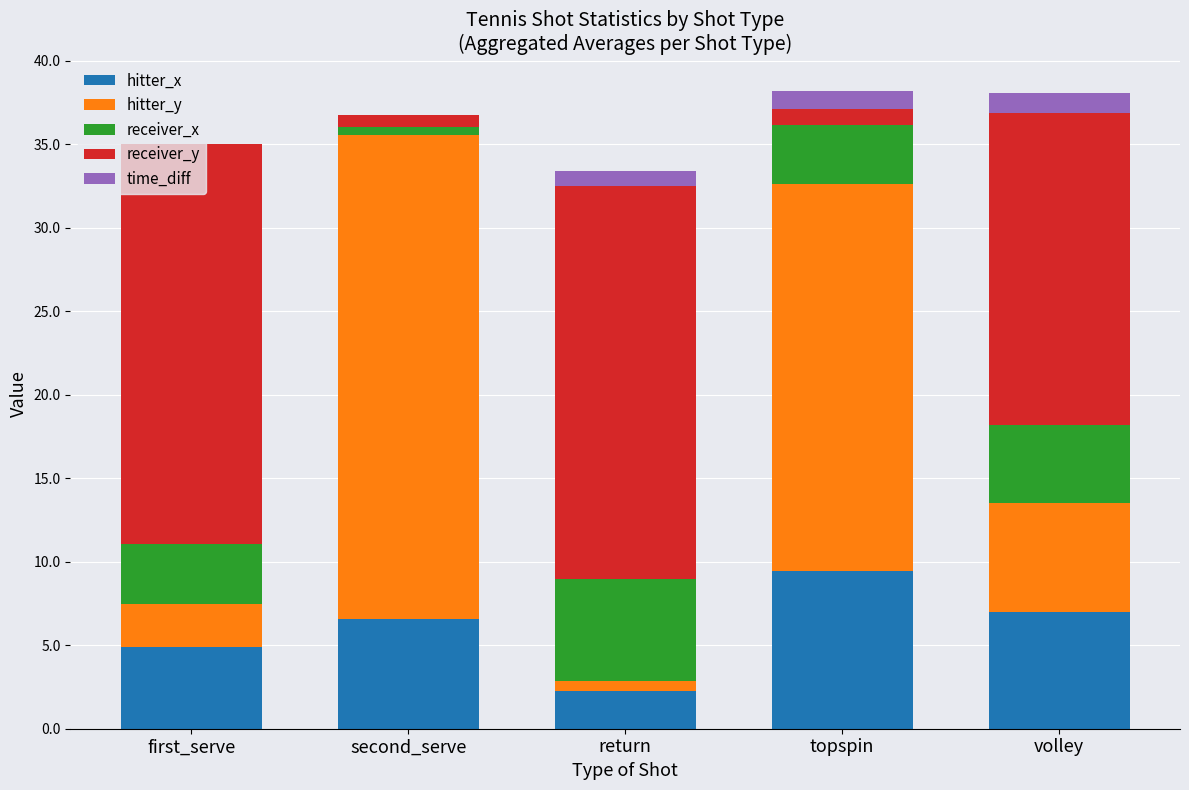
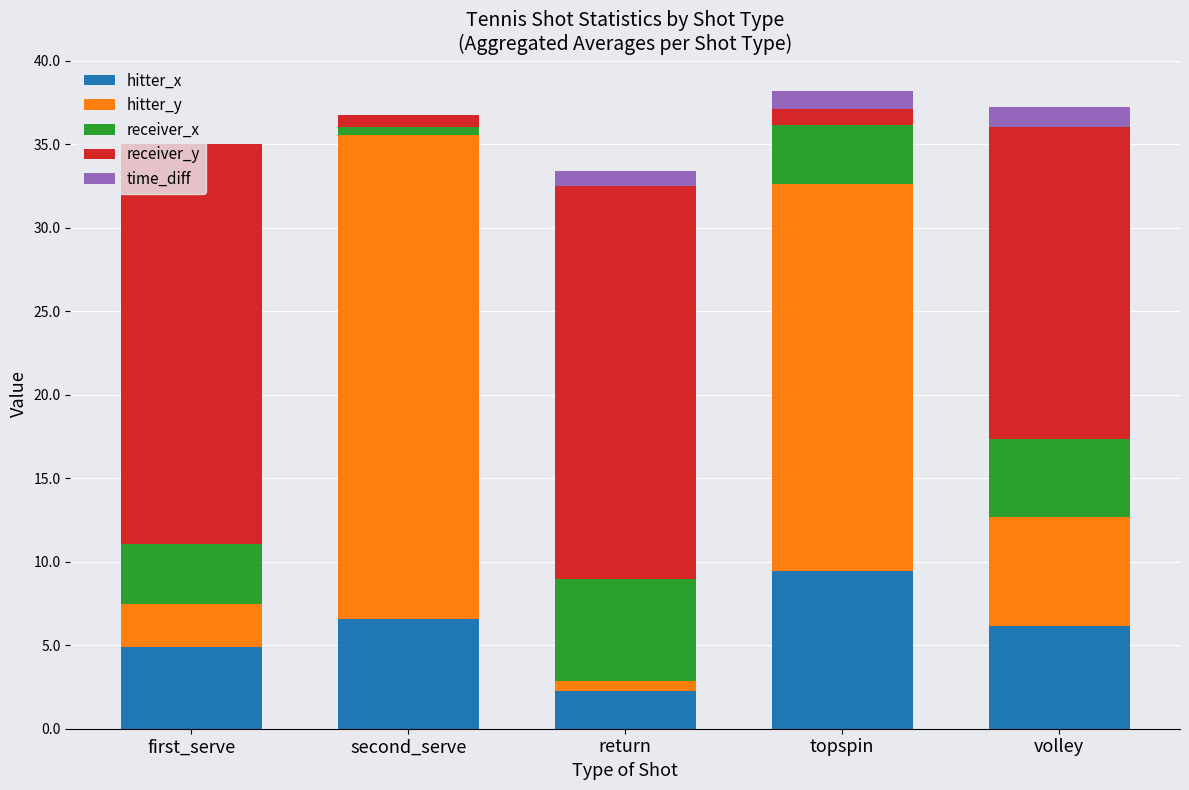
  {
    "hitter_x": {
      "first_serve": 4.9,
      "second_serve": 6.6,
      "return": 2.2,
      "topspin": 9.4,
-     "volley": 7.0
+     "volley": 6.2
    },
    "hitter_y": {
      "first_serve": 2.6,
      "second_serve": 29.0,
      "return": 0.7,
      "topspin": 23.2,
      "volley": 6.5
    },
    "receiver_x": {
      "first_serve": 3.6,
      "second_serve": 0.5,
      "return": 6.1,
      "topspin": 3.5,
      "volley": 4.7
    },
    "receiver_y": {
      "second_serve": 0.7,
      "return": 23.5,
      "topspin": 1.0,
      "volley": 18.7
    },
    "time_diff": {
      "second_serve": 0.0,
      "return": 0.9,
      "topspin": 1.1,
      "volley": 1.2
    }
  }
